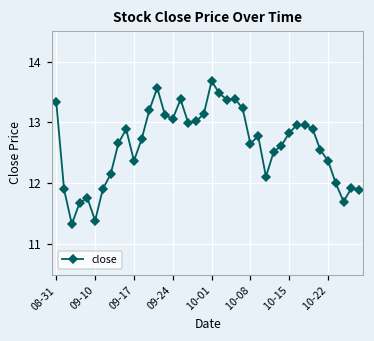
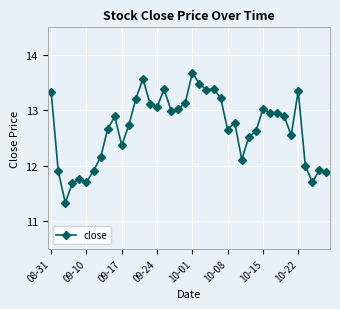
  {
    "08-31": 13.3,
-   "09-10": 11.4,
+   "09-10": 11.7,
    "09-17": 12.4,
    "09-24": 13.1,
    "10-01": 13.7,
    "10-08": 12.6,
-   "10-15": 12.8,
-   "10-22": 12.4
+   "10-15": 13.0,
+   "10-22": 13.3
  }
